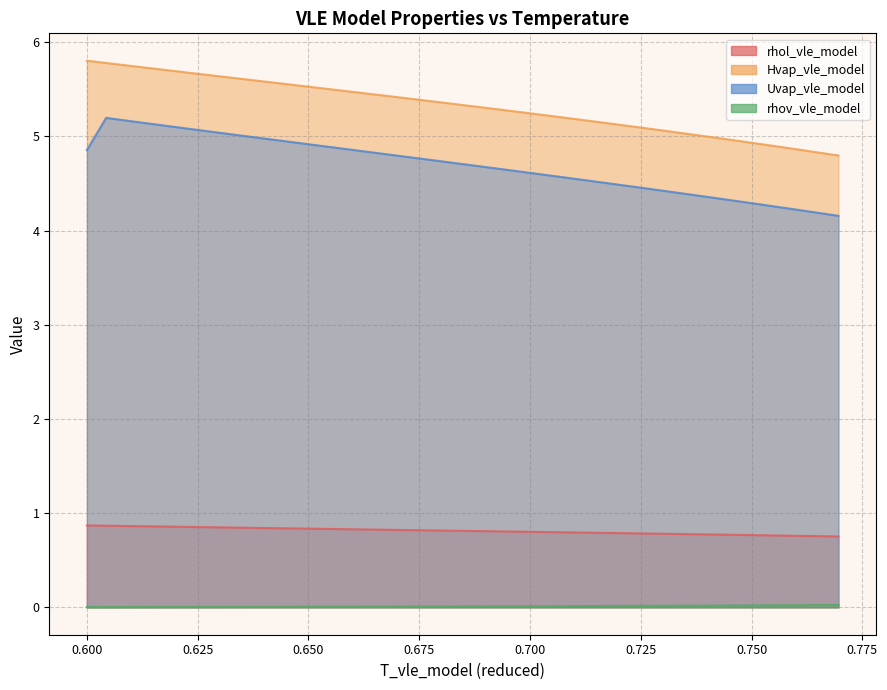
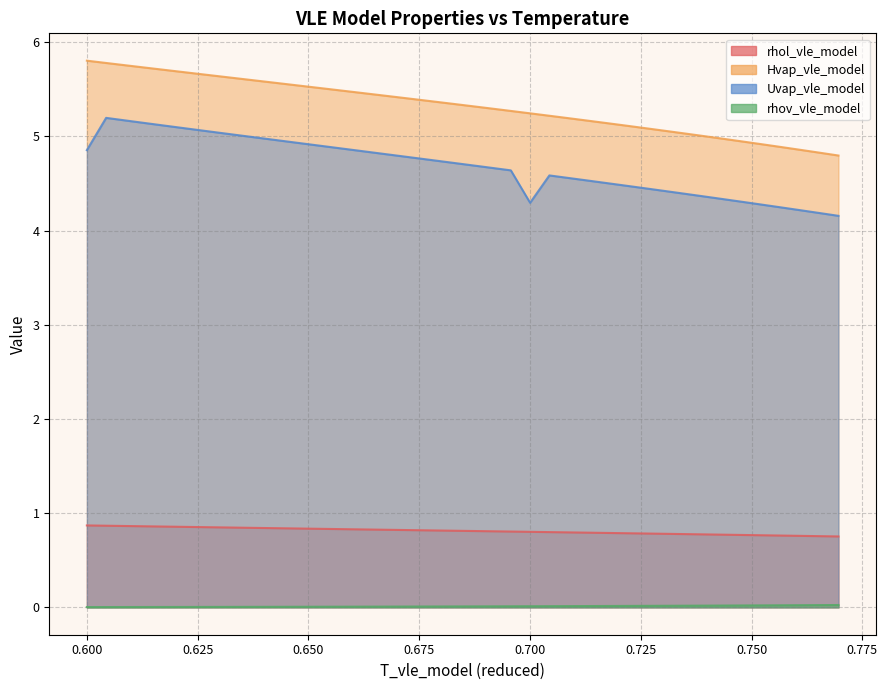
  {
    "Uvap_vle_model": {
      "0.600": 4.9,
-     "0.700": 4.6
+     "0.700": 4.3
    },
    "rhov_vle_model": {
      "0.600": 0.0,
      "0.700": 0.0
    }
  }
